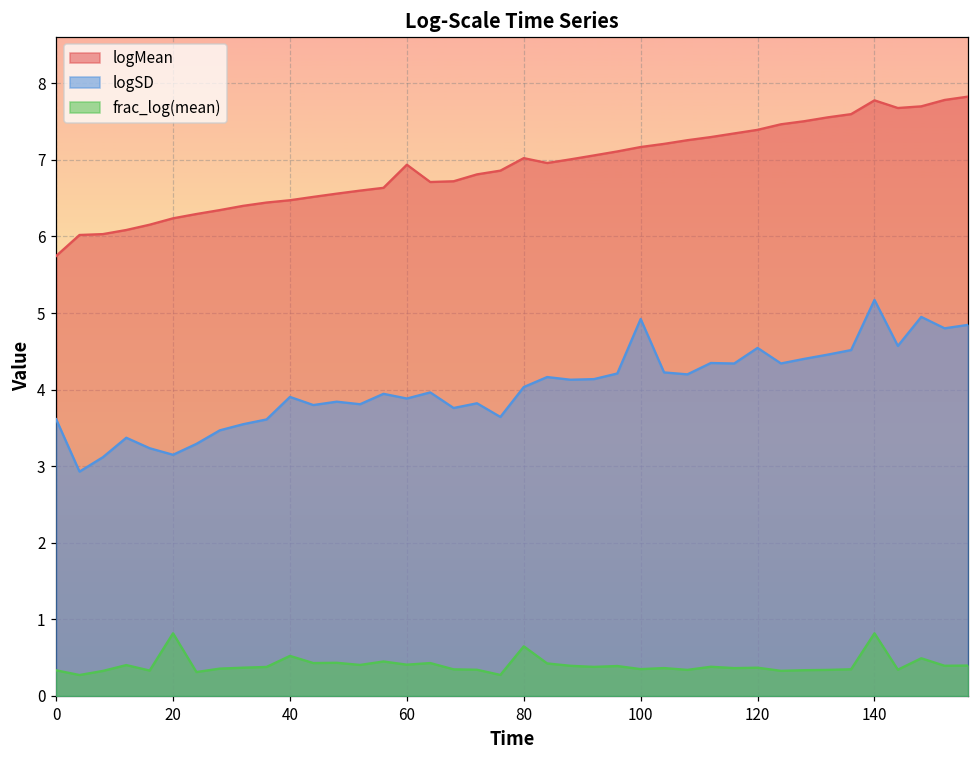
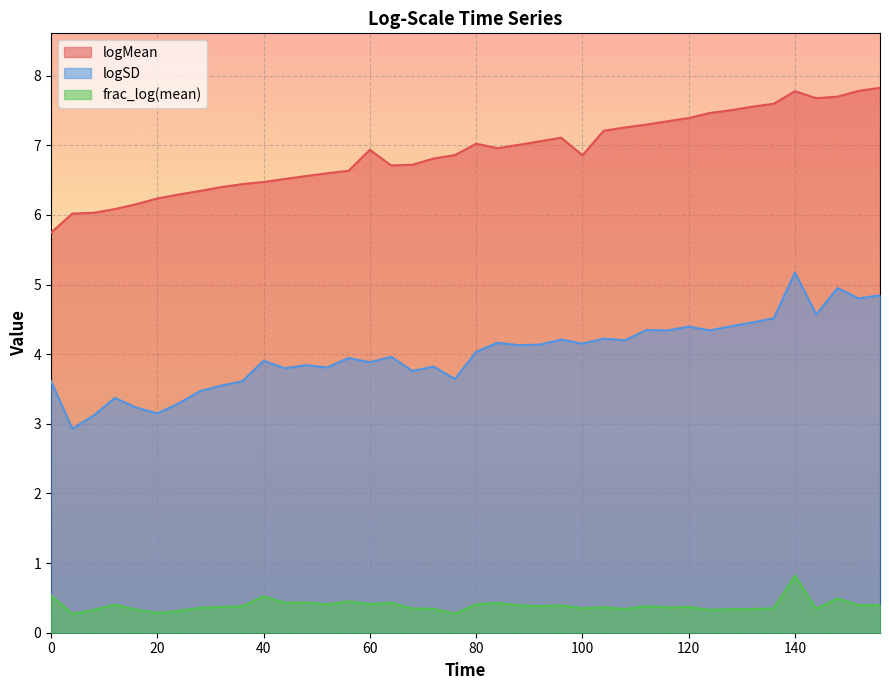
  {
    "logMean": {
      "0": 5.7,
      "20": 6.2,
      "40": 6.5,
      "60": 6.9,
      "80": 7.0,
-     "100": 7.2,
+     "100": 6.9,
      "120": 7.4,
      "140": 7.8
    },
    "logSD": {
      "0": 3.6,
      "20": 3.1,
      "40": 3.9,
      "60": 3.9,
      "80": 4.0,
-     "100": 4.9,
-     "120": 4.5,
+     "100": 4.2,
+     "120": 4.4,
      "140": 5.2
    },
    "frac_log(mean)": {
-     "0": 0.3,
-     "20": 0.8,
+     "0": 0.5,
+     "20": 0.3,
      "40": 0.5,
      "60": 0.4,
-     "80": 0.6,
+     "80": 0.4,
      "100": 0.4,
      "120": 0.4,
      "140": 0.8
    }
  }
